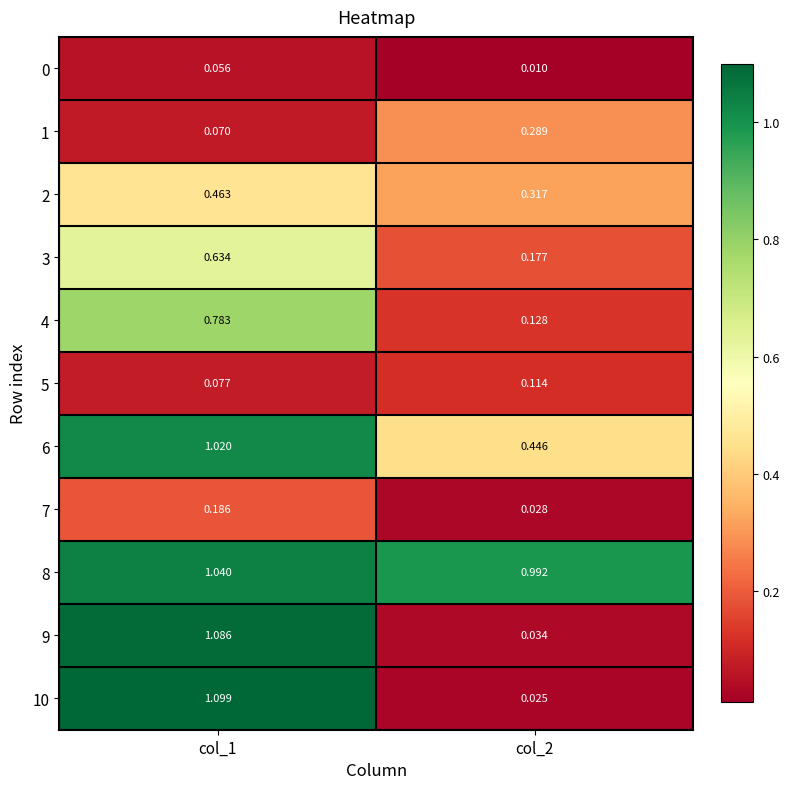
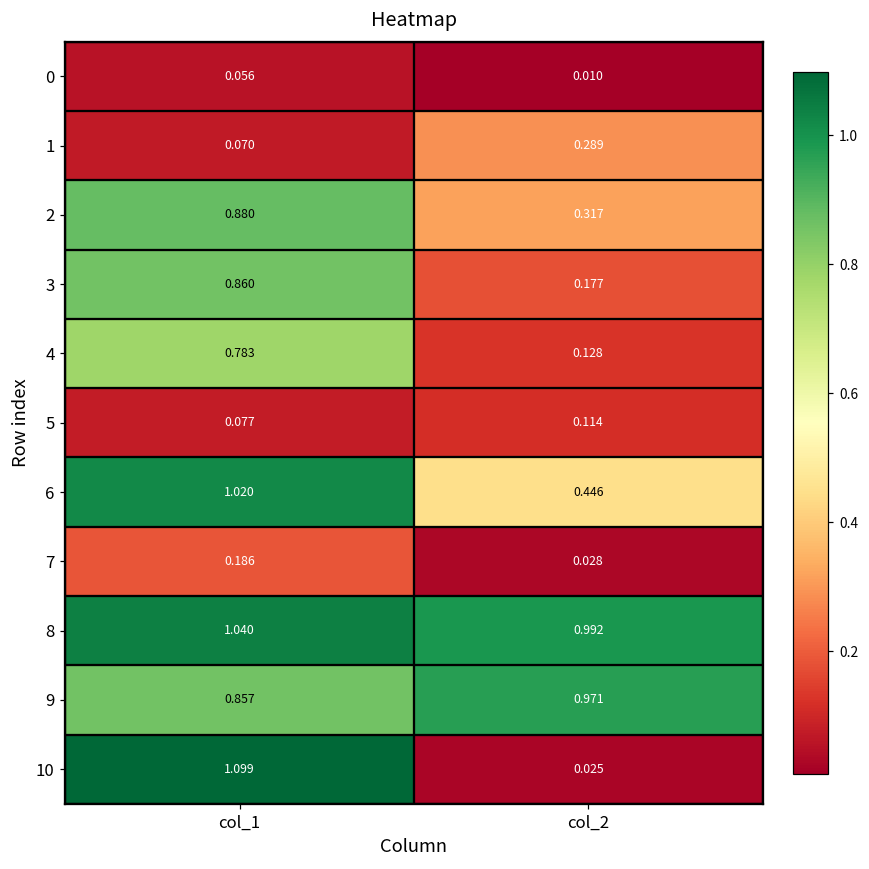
  {
    "0": {
      "col_1": 0.056,
      "col_2": 0.010
    },
    "1": {
      "col_1": 0.070,
      "col_2": 0.289
    },
    "2": {
-     "col_1": 0.463,
+     "col_1": 0.880,
      "col_2": 0.317
    },
    "3": {
-     "col_1": 0.634,
+     "col_1": 0.860,
      "col_2": 0.177
    },
    "4": {
      "col_1": 0.783,
      "col_2": 0.128
    },
    "5": {
      "col_1": 0.077,
      "col_2": 0.114
    },
    "6": {
      "col_1": 1.020,
      "col_2": 0.446
    },
    "7": {
      "col_1": 0.186,
      "col_2": 0.028
    },
    "8": {
      "col_1": 1.040,
      "col_2": 0.992
    },
    "9": {
-     "col_1": 1.086,
-     "col_2": 0.034
+     "col_1": 0.857,
+     "col_2": 0.971
    },
    "10": {
      "col_1": 1.099,
      "col_2": 0.025
    }
  }
